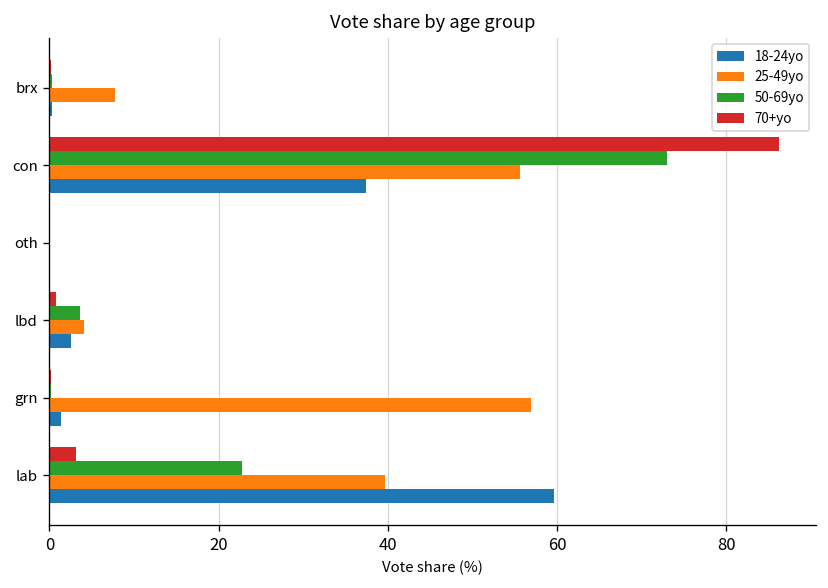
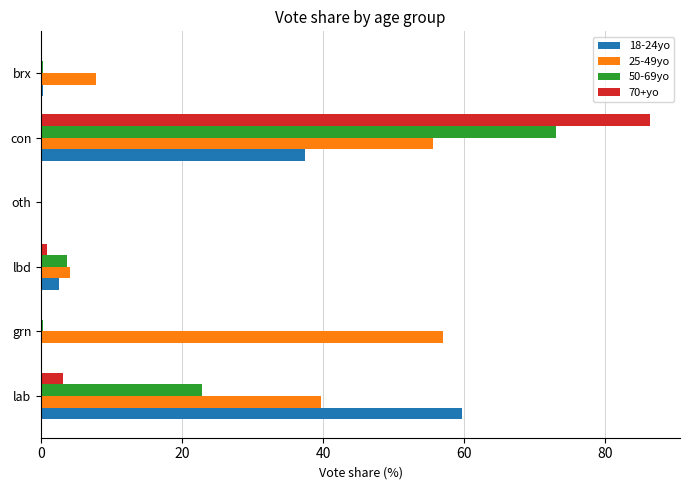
  {
    "18-24yo": {
      "con": 37,
      "lbd": 3,
-     "grn": 1,
+     "grn": 0,
      "lab": 60
    },
    "25-49yo": {
      "brx": 8,
      "con": 56,
      "lbd": 4,
      "grn": 57,
      "lab": 40
    },
    "50-69yo": {
      "con": 73,
      "lbd": 4,
      "lab": 23
    },
    "70+yo": {
      "con": 86,
      "lbd": 1,
      "lab": 3
    }
  }
